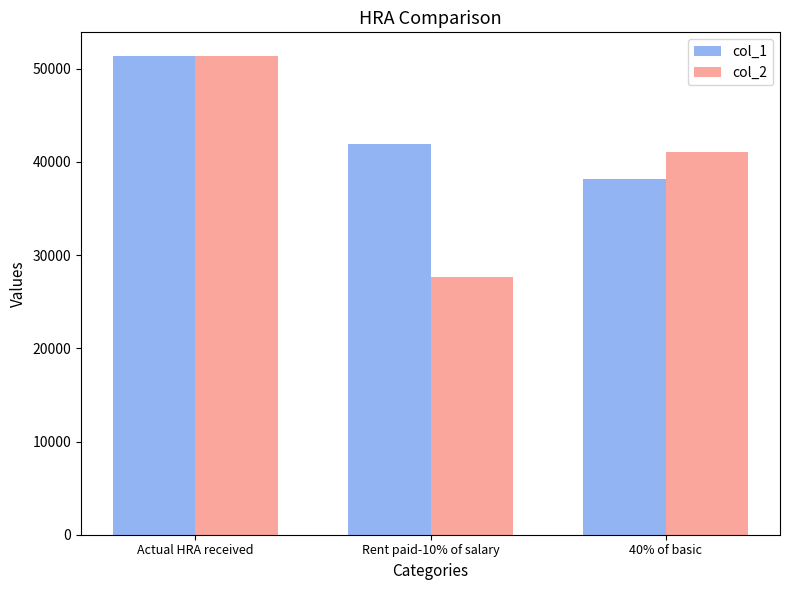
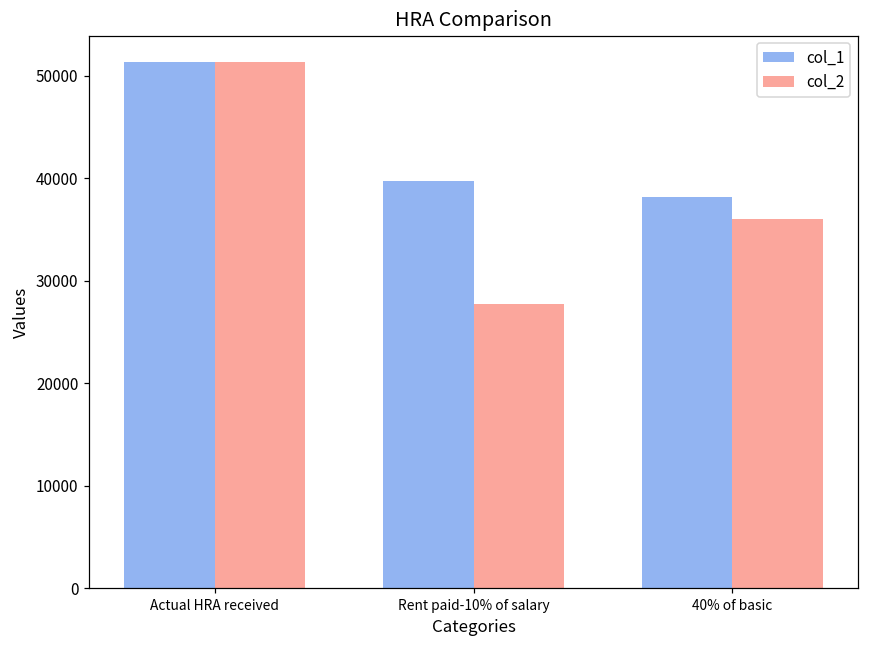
  {
    "col_1": {
      "Actual HRA received": 51000,
-     "Rent paid-10% of salary": 42000,
+     "Rent paid-10% of salary": 40000,
      "40% of basic": 38000
    },
    "col_2": {
      "Actual HRA received": 51000,
      "Rent paid-10% of salary": 28000,
-     "40% of basic": 41000
+     "40% of basic": 36000
    }
  }
